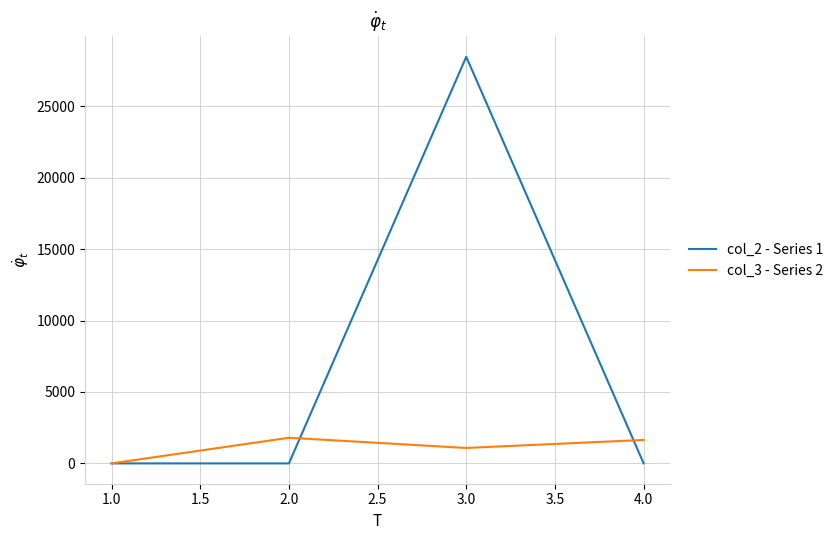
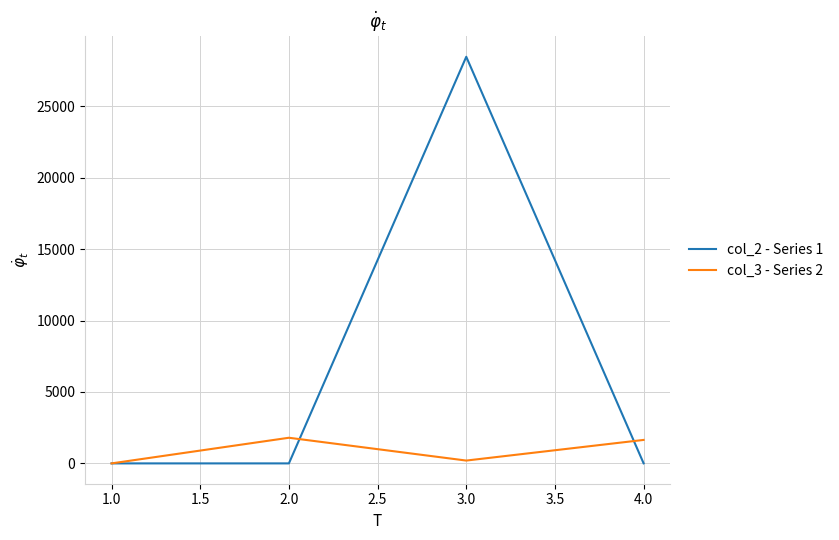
  {
    "col_2 - Series 1": {
      "2.0": 0,
      "3.0": 28500,
      "4.0": 0
    },
    "col_3 - Series 2": {
      "2.0": 1800,
-     "3.0": 1100,
+     "3.0": 200,
      "4.0": 1600
    }
  }
